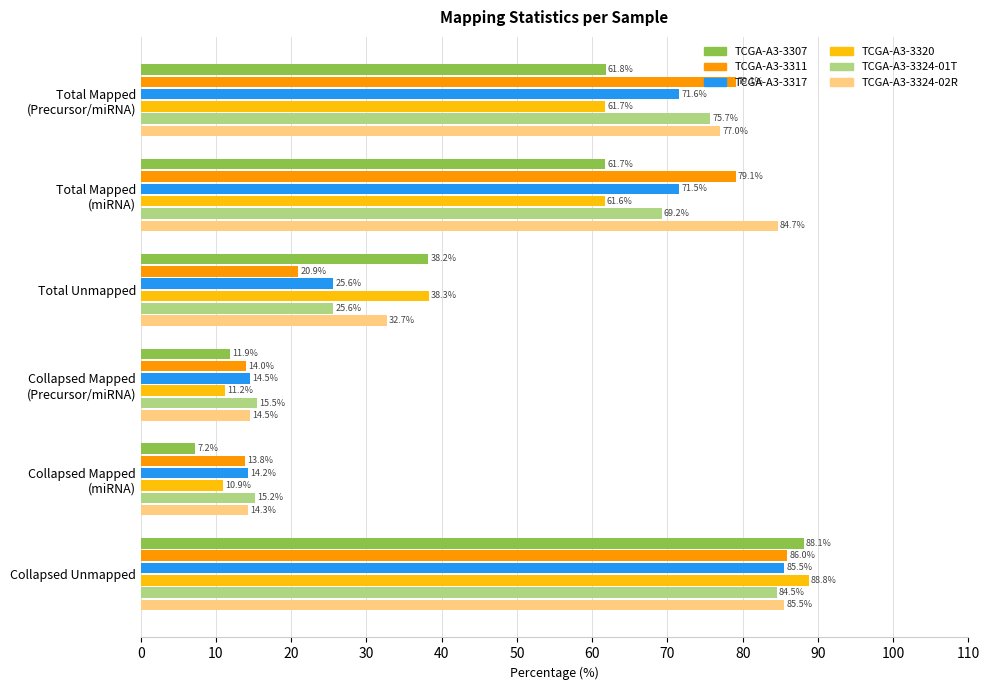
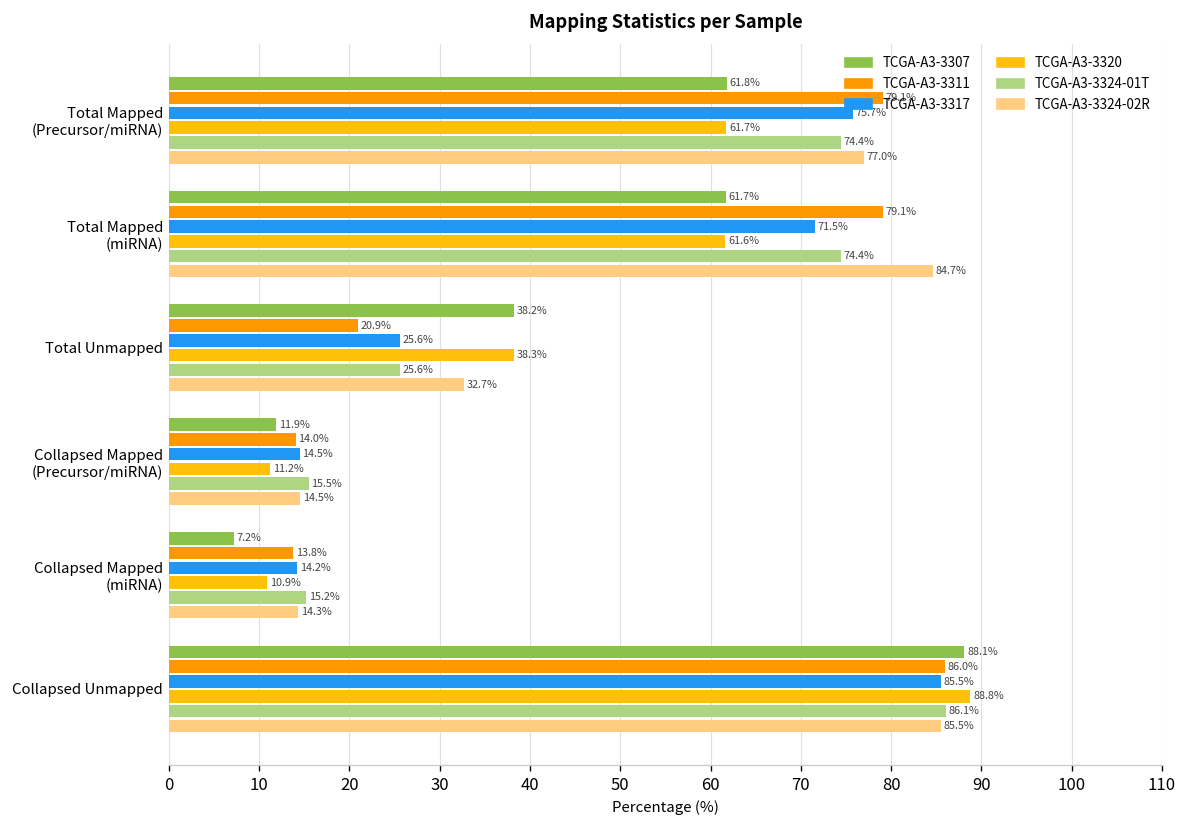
  {
    "TCGA-A3-3307": {
      "Total Mapped (Precursor/miRNA)": "61.8%",
      "Total Mapped (miRNA)": "61.7%",
      "Total Unmapped": "38.2%",
      "Collapsed Mapped (Precursor/miRNA)": "11.9%",
      "Collapsed Mapped (miRNA)": "7.2%",
      "Collapsed Unmapped": "88.1%"
    },
    "TCGA-A3-3317": {
-     "Total Mapped (Precursor/miRNA)": "71.6%",
+     "Total Mapped (Precursor/miRNA)": "75.7%",
      "Total Mapped (miRNA)": "71.5%",
      "Total Unmapped": "25.6%",
      "Collapsed Mapped (Precursor/miRNA)": "14.5%",
      "Collapsed Mapped (miRNA)": "14.2%",
      "Collapsed Unmapped": "85.5%"
    },
    "TCGA-A3-3324-01T": {
-     "Total Mapped (Precursor/miRNA)": "75.7%",
-     "Total Mapped (miRNA)": "69.2%",
+     "Total Mapped (Precursor/miRNA)": "74.4%",
+     "Total Mapped (miRNA)": "74.4%",
      "Total Unmapped": "25.6%",
      "Collapsed Mapped (Precursor/miRNA)": "15.5%",
      "Collapsed Mapped (miRNA)": "15.2%",
-     "Collapsed Unmapped": "84.5%"
+     "Collapsed Unmapped": "86.1%"
    },
    "TCGA-A3-3324-02R": {
      "Total Mapped (Precursor/miRNA)": "77.0%",
      "Total Mapped (miRNA)": "84.7%",
      "Total Unmapped": "32.7%",
      "Collapsed Mapped (Precursor/miRNA)": "14.5%",
      "Collapsed Mapped (miRNA)": "14.3%",
      "Collapsed Unmapped": "85.5%"
    }
  }
